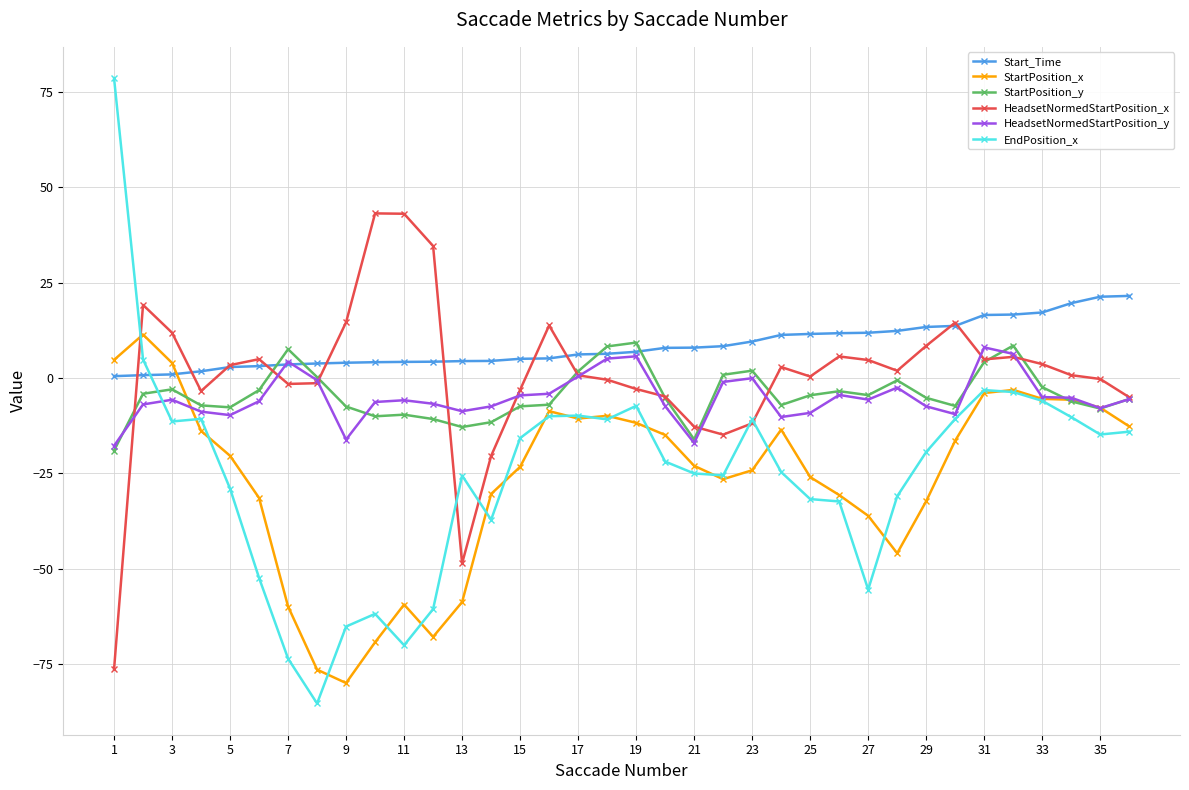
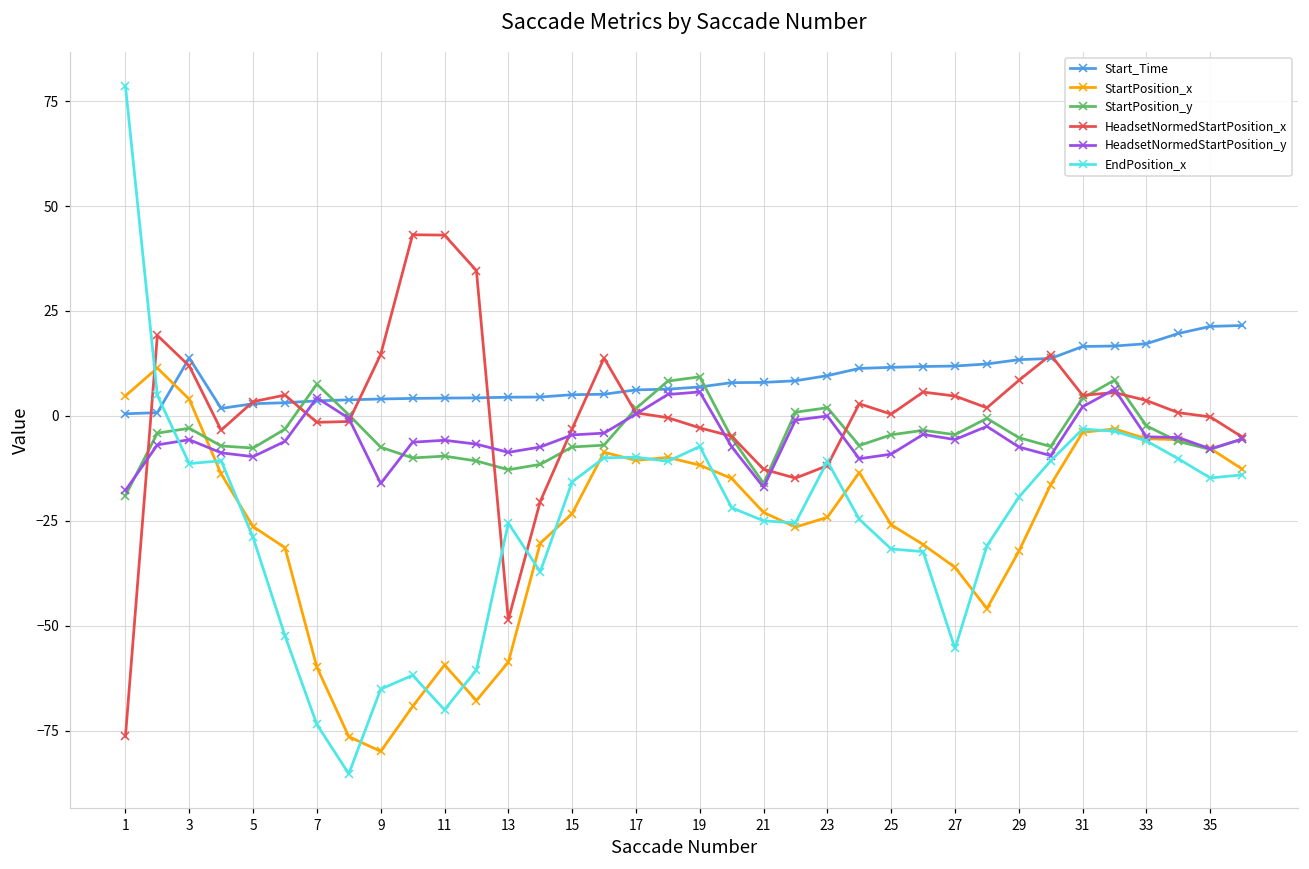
  {
    "Start_Time": {
      "1": 1,
-     "3": 1,
+     "3": 14,
      "7": 4,
      "9": 4,
      "11": 4,
      "13": 4,
      "15": 5,
      "17": 6,
      "19": 7,
      "21": 8,
      "23": 10,
      "25": 12,
      "27": 12,
      "29": 13,
      "31": 17,
      "33": 17,
      "35": 21
    },
    "StartPosition_x": {
      "1": 5,
      "3": 4,
-     "5": -20,
+     "5": -26,
      "7": -60,
      "9": -80,
      "11": -59,
      "13": -59,
      "15": -23,
      "17": -11,
      "19": -12,
      "21": -23,
      "23": -24,
      "25": -26,
      "27": -36,
      "29": -32,
      "31": -4
    },
    "StartPosition_y": {
      "1": -19,
      "3": -3,
      "5": -8,
      "7": 8,
      "9": -7,
      "11": -10,
      "13": -13,
      "15": -7,
      "17": 2,
      "19": 9,
      "21": -16,
      "23": 2,
      "25": -5,
      "27": -4,
      "29": -5,
      "31": 4,
      "33": -2
    },
    "HeadsetNormedStartPosition_x": {
      "1": -76,
      "3": 12,
      "7": -2,
      "9": 15,
      "11": 43,
      "13": -49,
      "15": -3,
      "19": -3,
      "21": -13,
      "23": -12,
      "25": 0,
      "27": 5,
      "29": 8,
      "31": 5,
      "33": 4,
      "35": 0
    },
    "HeadsetNormedStartPosition_y": {
      "1": -18,
      "3": -6,
      "5": -10,
      "7": 4,
      "9": -16,
      "11": -6,
      "13": -9,
      "15": -5,
      "19": 6,
      "21": -17,
      "23": 0,
      "25": -9,
      "27": -6,
      "29": -7,
-     "31": 8
+     "31": 2
    },
    "EndPosition_x": {
      "1": 79,
      "3": -11,
      "5": -29,
      "7": -74,
      "9": -65,
      "11": -70,
      "13": -26,
      "15": -16,
      "17": -10,
      "19": -7,
      "21": -25,
      "23": -11,
      "25": -32,
      "27": -55,
      "29": -19,
      "31": -3,
      "35": -15
    }
  }
